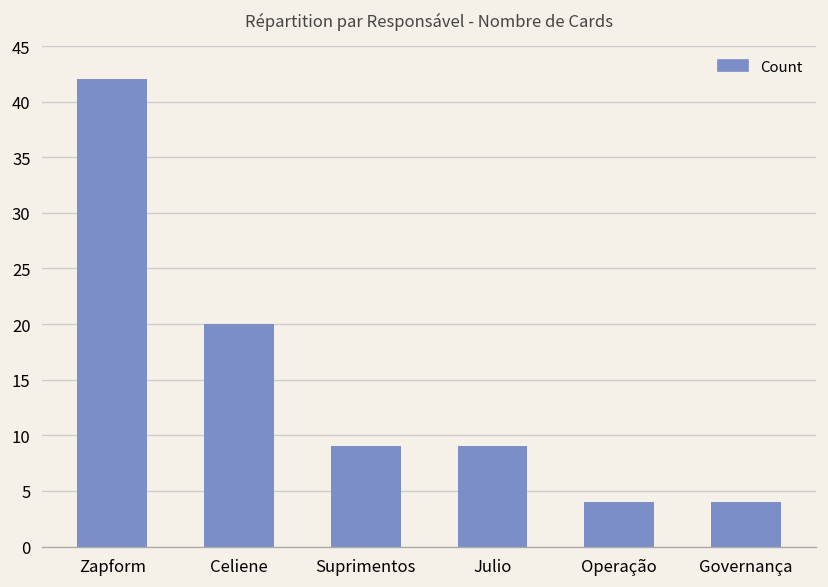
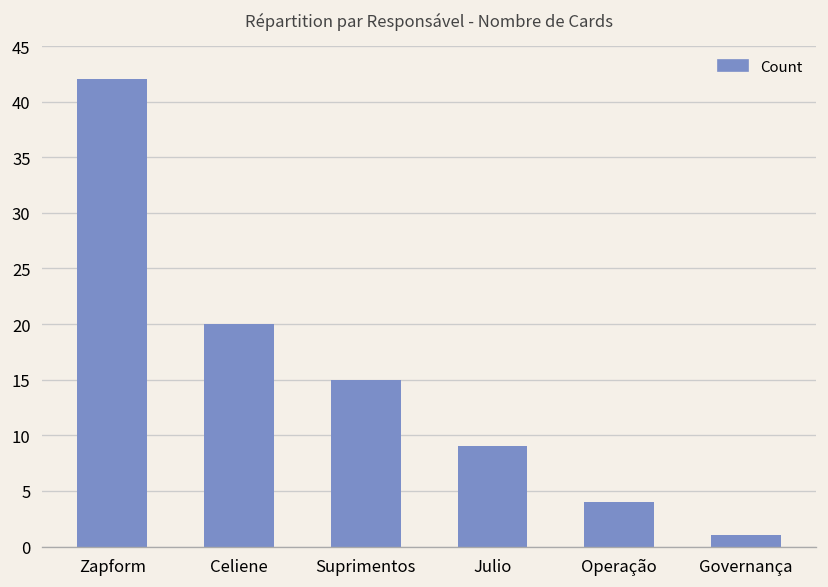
  {
    "Zapform": 42,
    "Celiene": 20,
-   "Suprimentos": 9,
+   "Suprimentos": 15,
    "Julio": 9,
    "Operação": 4,
-   "Governança": 4
+   "Governança": 1
  }
